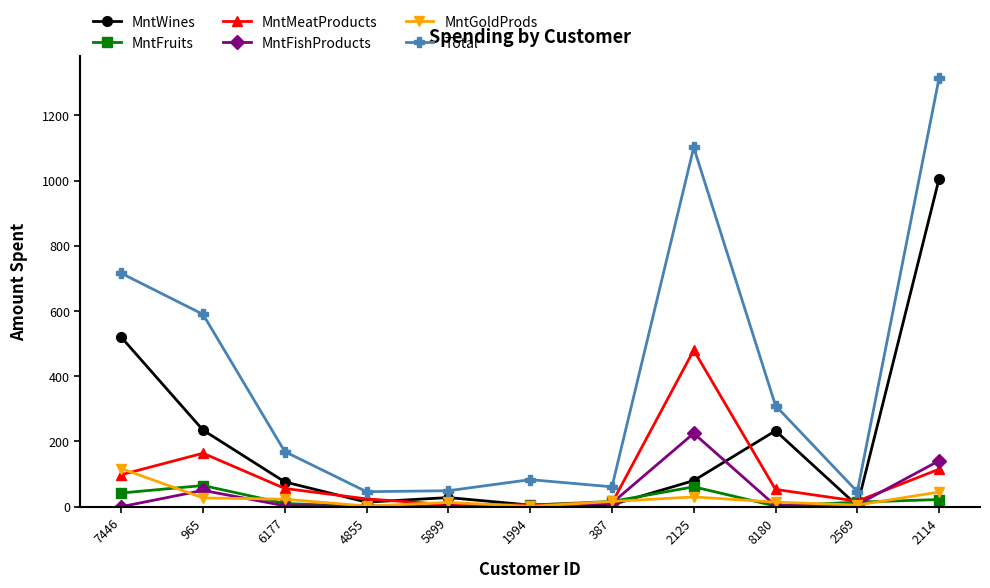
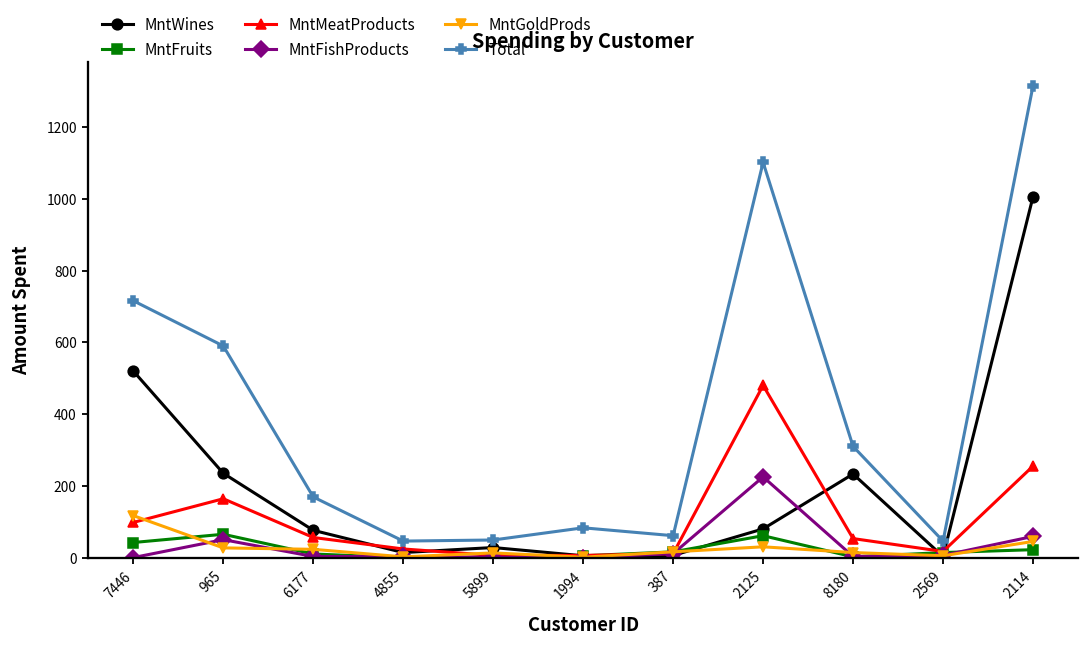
  {
    "MntWines": {
      "7446": 520,
      "965": 240,
      "6177": 80,
      "4855": 10,
      "5899": 30,
      "2125": 80,
      "8180": 230,
      "2114": 1010
    },
    "MntFruits": {
      "7446": 40,
      "965": 70,
      "2125": 60,
      "2114": 20
    },
    "MntMeatProducts": {
      "7446": 100,
      "965": 160,
      "6177": 60,
      "4855": 20,
      "2125": 480,
      "8180": 50,
-     "2114": 120
+     "2114": 260
    },
    "MntFishProducts": {
      "7446": 0,
      "965": 50,
      "2125": 230,
-     "2114": 140
+     "2114": 60
    },
    "MntGoldProds": {
      "7446": 120,
      "965": 30,
      "6177": 20,
      "2125": 30,
      "8180": 10,
      "2114": 50
    },
    "Total": {
      "7446": 720,
      "965": 590,
      "6177": 170,
      "4855": 50,
      "5899": 50,
      "1994": 80,
      "387": 60,
      "2125": 1100,
      "8180": 310,
      "2569": 50,
      "2114": 1320
    }
  }
